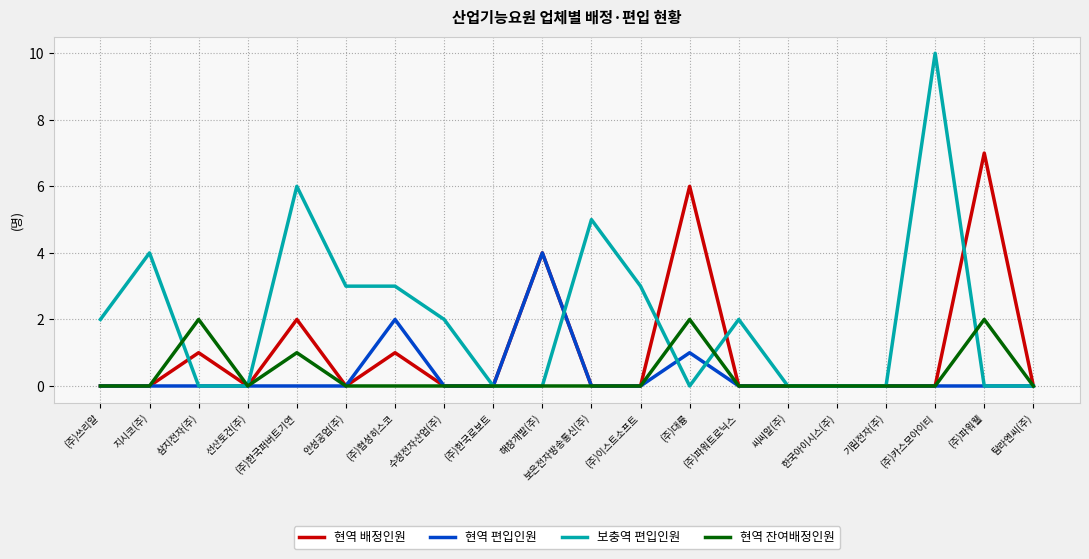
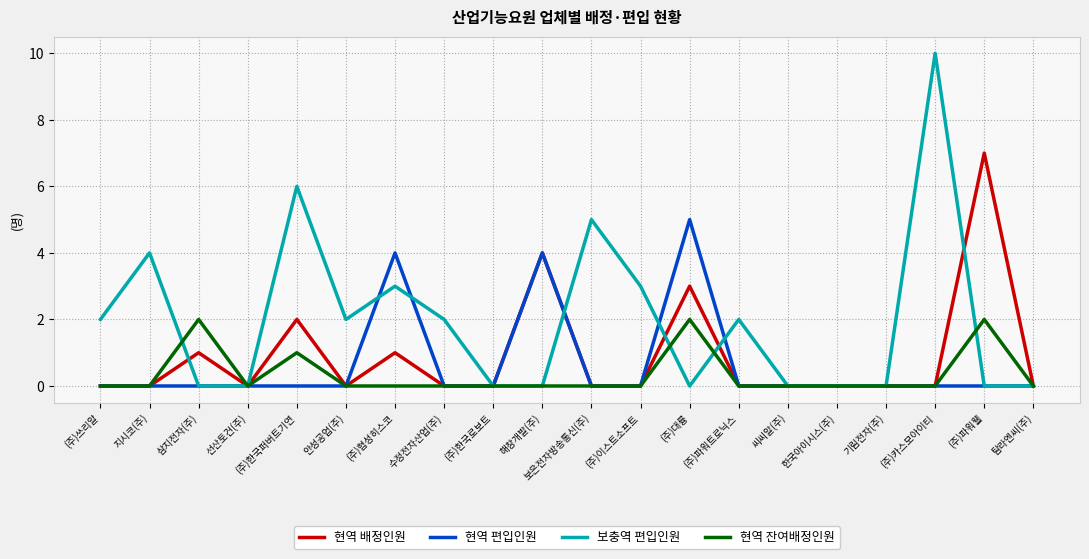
  {
    "현역 배정인원": {
      "삼지전자(주)": 1,
      "(주)한국퍼버트기연": 2,
      "(주)협성히스코": 1,
-     "(주)대륭": 6,
+     "(주)대륭": 3,
      "(주)파워웰": 7
    },
    "현역 편입인원": {
      "(주)한국퍼버트기연": 0,
-     "(주)협성히스코": 2,
-     "(주)대륭": 1
+     "(주)협성히스코": 4,
+     "(주)대륭": 5
    },
    "보충역 편입인원": {
      "(주)쓰리알": 2,
      "지시코(주)": 4,
      "(주)한국퍼버트기연": 6,
-     "안성공업(주)": 3,
+     "안성공업(주)": 2,
      "(주)협성히스코": 3,
      "수정전자산업(주)": 2,
      "보은전자방송통신(주)": 5,
      "(주)이스트소프트": 3,
      "(주)대륭": 0,
      "(주)파워트로닉스": 2,
      "(주)카스모아이티": 10
    },
    "현역 잔여배정인원": {
      "삼지전자(주)": 2,
      "(주)한국퍼버트기연": 1,
      "(주)협성히스코": 0,
      "(주)대륭": 2,
      "(주)파워웰": 2
    }
  }
